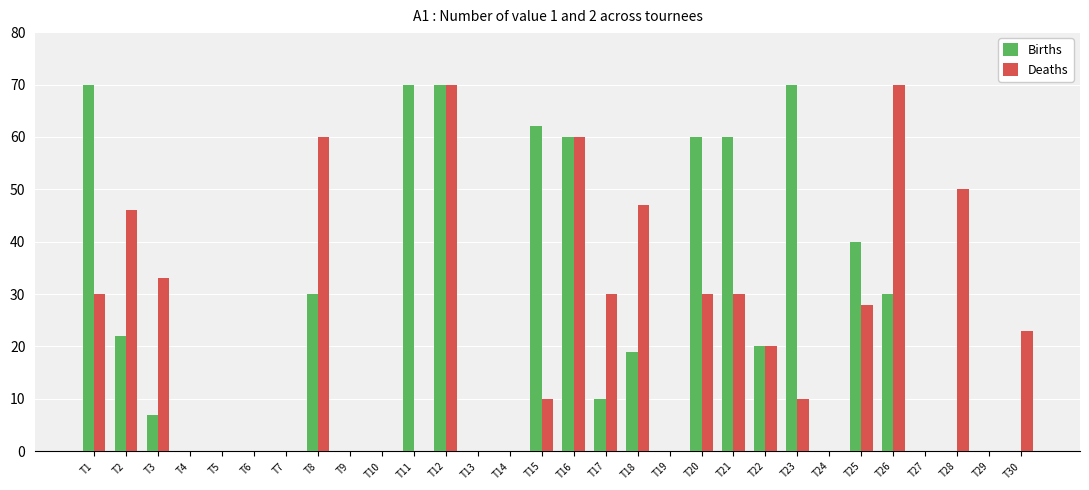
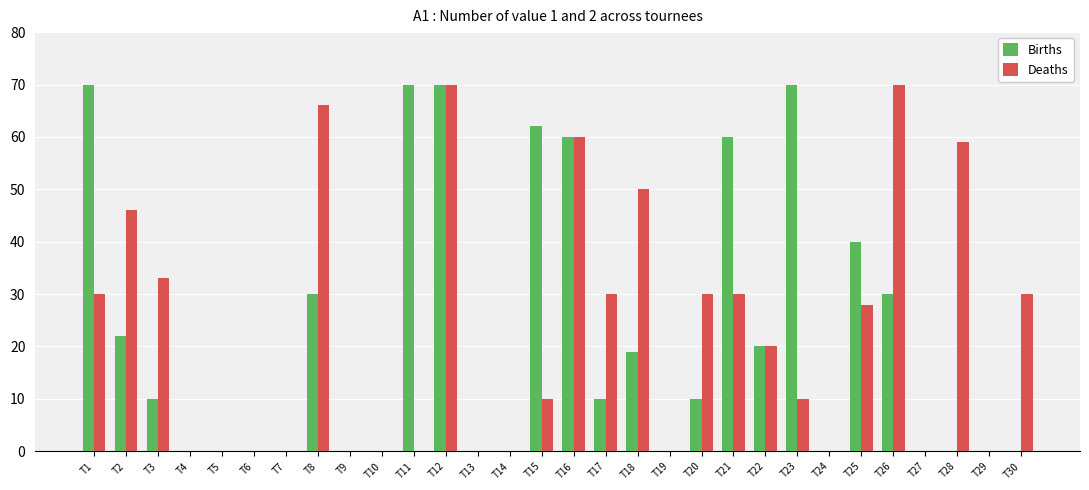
  {
    "Births": {
      "T1": 70,
      "T2": 22,
-     "T3": 7,
+     "T3": 10,
      "T4": 0,
      "T5": 0,
      "T6": 0,
      "T7": 0,
      "T8": 30,
      "T9": 0,
      "T10": 0,
      "T11": 70,
      "T12": 70,
      "T13": 0,
      "T14": 0,
      "T15": 62,
      "T16": 60,
      "T17": 10,
      "T18": 19,
      "T19": 0,
-     "T20": 60,
+     "T20": 10,
      "T21": 60,
      "T22": 20,
      "T23": 70,
      "T24": 0,
      "T25": 40,
      "T26": 30,
      "T27": 0,
      "T28": 0,
      "T29": 0,
      "T30": 0
    },
    "Deaths": {
      "T1": 30,
      "T2": 46,
      "T3": 33,
      "T4": 0,
      "T5": 0,
      "T6": 0,
      "T7": 0,
-     "T8": 60,
+     "T8": 66,
      "T9": 0,
      "T10": 0,
      "T11": 0,
      "T12": 70,
      "T13": 0,
      "T14": 0,
      "T15": 10,
      "T16": 60,
      "T17": 30,
-     "T18": 47,
+     "T18": 50,
      "T19": 0,
      "T20": 30,
      "T21": 30,
      "T22": 20,
      "T23": 10,
      "T24": 0,
      "T25": 28,
      "T26": 70,
      "T27": 0,
-     "T28": 50,
+     "T28": 59,
      "T29": 0,
-     "T30": 23
+     "T30": 30
    }
  }
